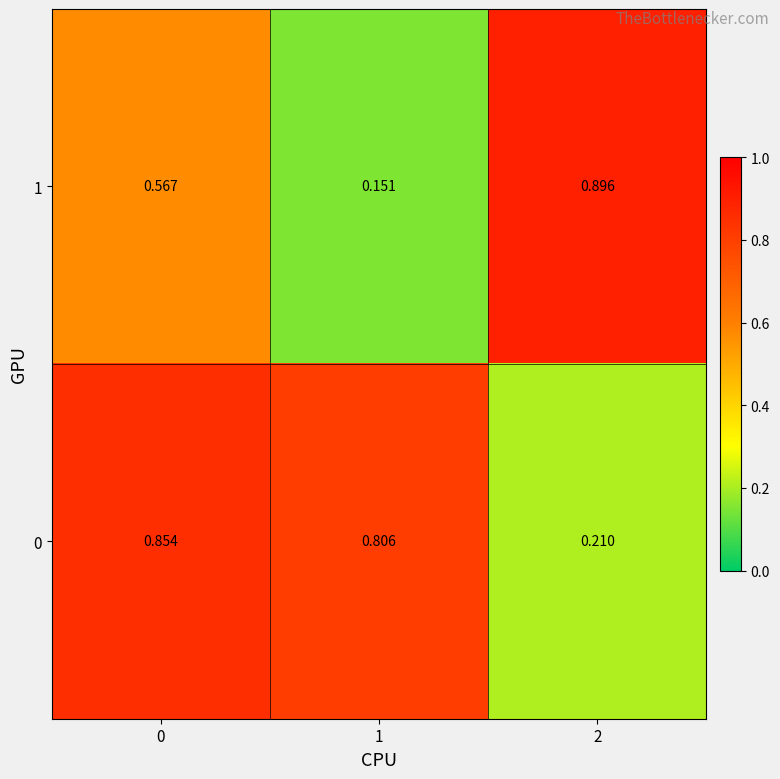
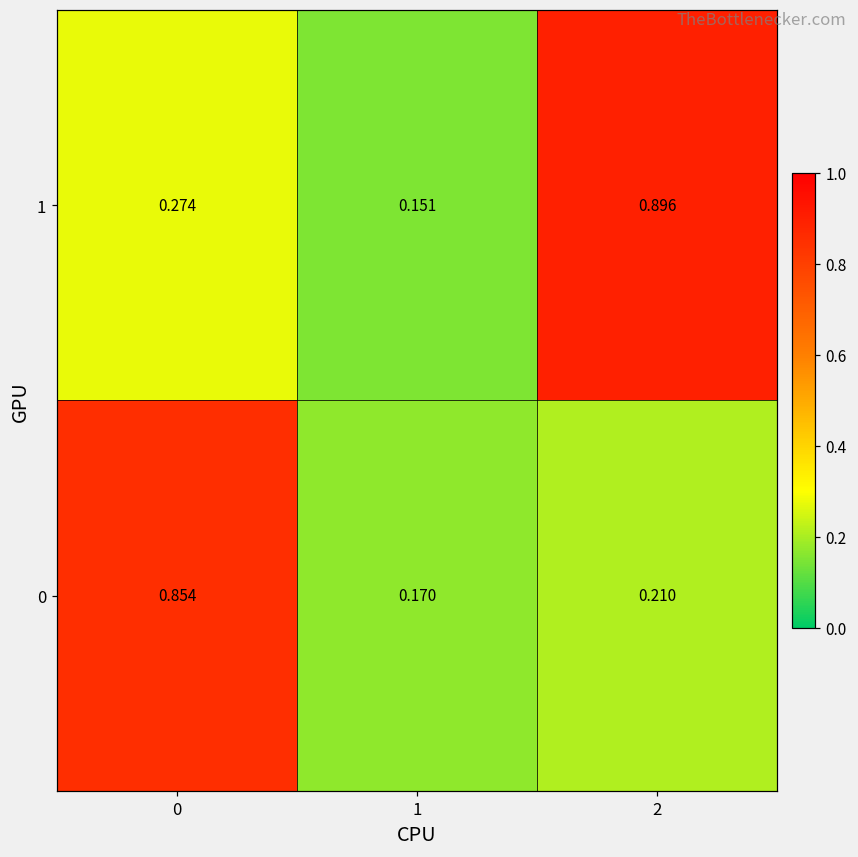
  {
    "1": {
-     "0": 0.567,
+     "0": 0.274,
      "1": 0.151,
      "2": 0.896
    },
    "0": {
      "0": 0.854,
-     "1": 0.806,
+     "1": 0.170,
      "2": 0.210
    }
  }
